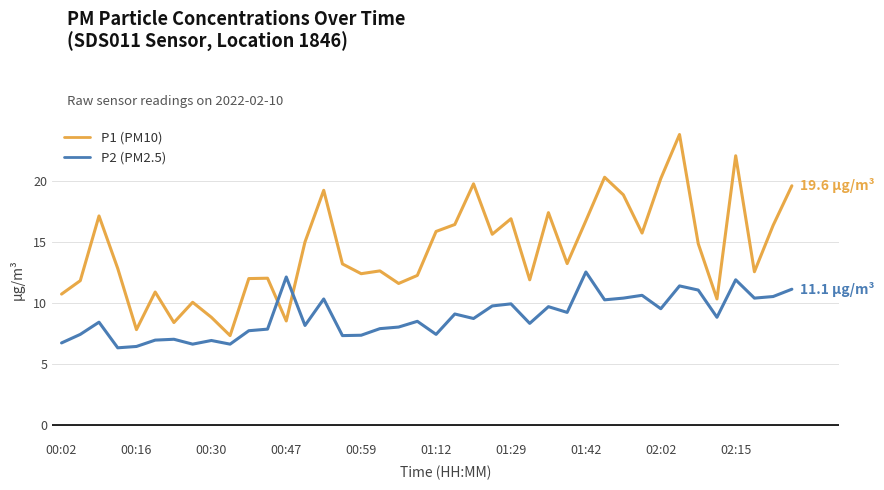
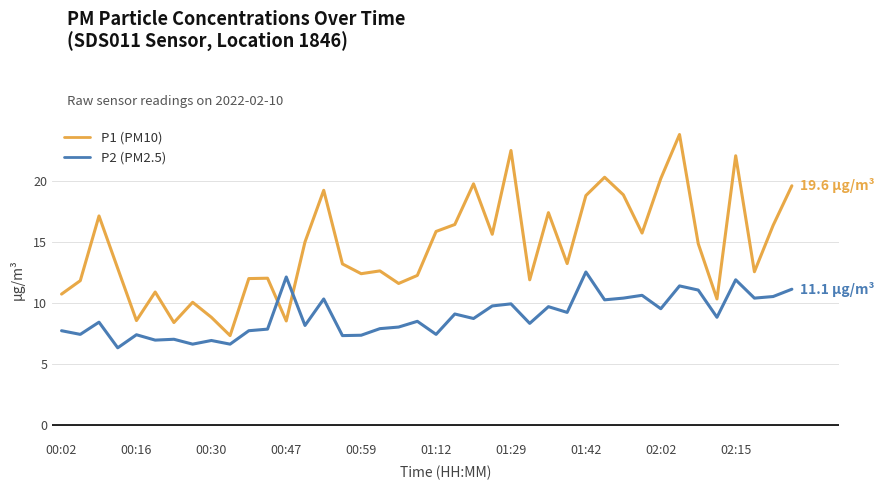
  {
    "P1 (PM10)": {
      "00:02": 10.7,
-     "00:16": 7.8,
+     "00:16": 8.5,
      "00:30": 8.8,
      "00:47": 8.5,
      "00:59": 12.4,
      "01:12": 15.8,
-     "01:29": 16.9,
-     "01:42": 16.7,
+     "01:29": 22.5,
+     "01:42": 18.8,
      "02:02": 20.2,
      "02:15": 22.0
    },
    "P2 (PM2.5)": {
-     "00:02": 6.7,
-     "00:16": 6.4,
+     "00:02": 7.7,
+     "00:16": 7.4,
      "00:30": 6.9,
      "00:47": 12.1,
      "00:59": 7.3,
      "01:12": 7.4,
      "01:29": 9.9,
      "01:42": 12.5,
      "02:02": 9.5,
      "02:15": 11.9
    }
  }
